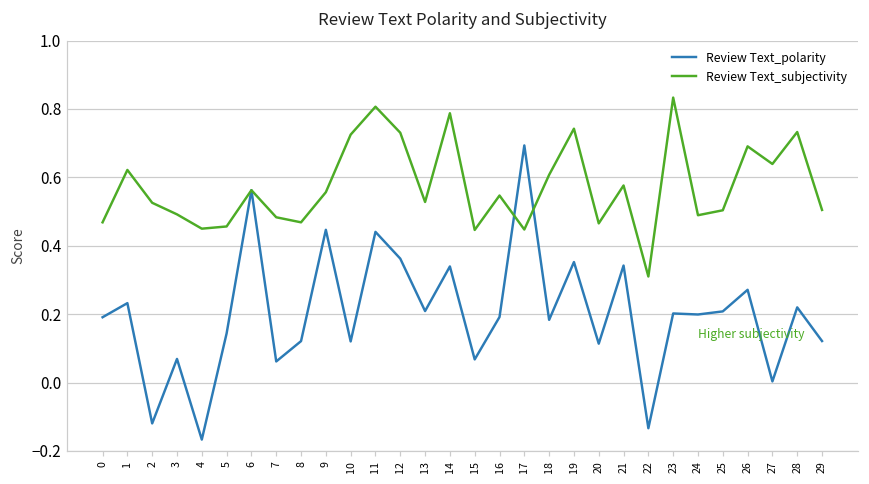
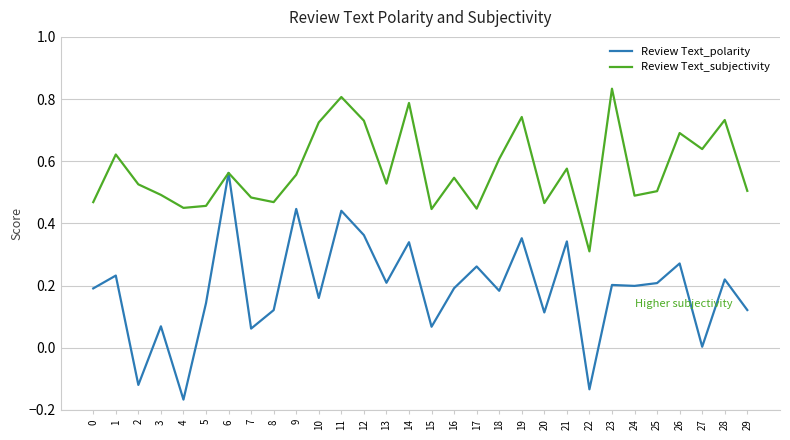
  {
    "Review Text_polarity": {
      "0": 0.19,
      "1": 0.23,
      "2": -0.12,
      "3": 0.07,
      "4": -0.17,
      "5": 0.14,
      "7": 0.06,
      "8": 0.12,
      "9": 0.45,
-     "10": 0.12,
+     "10": 0.16,
      "11": 0.44,
      "12": 0.36,
      "13": 0.21,
      "14": 0.34,
      "15": 0.07,
      "16": 0.19,
-     "17": 0.69,
+     "17": 0.26,
      "18": 0.18,
      "19": 0.35,
      "20": 0.11,
      "21": 0.34,
      "22": -0.13,
      "23": 0.20,
      "24": 0.20,
      "25": 0.21,
      "26": 0.27,
      "27": 0.00,
      "28": 0.22,
      "29": 0.12
    },
    "Review Text_subjectivity": {
      "0": 0.47,
      "1": 0.62,
      "2": 0.53,
      "3": 0.49,
      "4": 0.45,
      "5": 0.46,
      "7": 0.48,
      "8": 0.47,
      "9": 0.56,
      "10": 0.73,
      "11": 0.81,
      "12": 0.73,
      "13": 0.53,
      "14": 0.79,
      "15": 0.45,
      "16": 0.55,
      "17": 0.45,
      "18": 0.61,
      "19": 0.74,
      "20": 0.47,
      "21": 0.58,
      "22": 0.31,
      "23": 0.83,
      "24": 0.49,
      "25": 0.50,
      "26": 0.69,
      "27": 0.64,
      "28": 0.73,
      "29": 0.50
    }
  }
